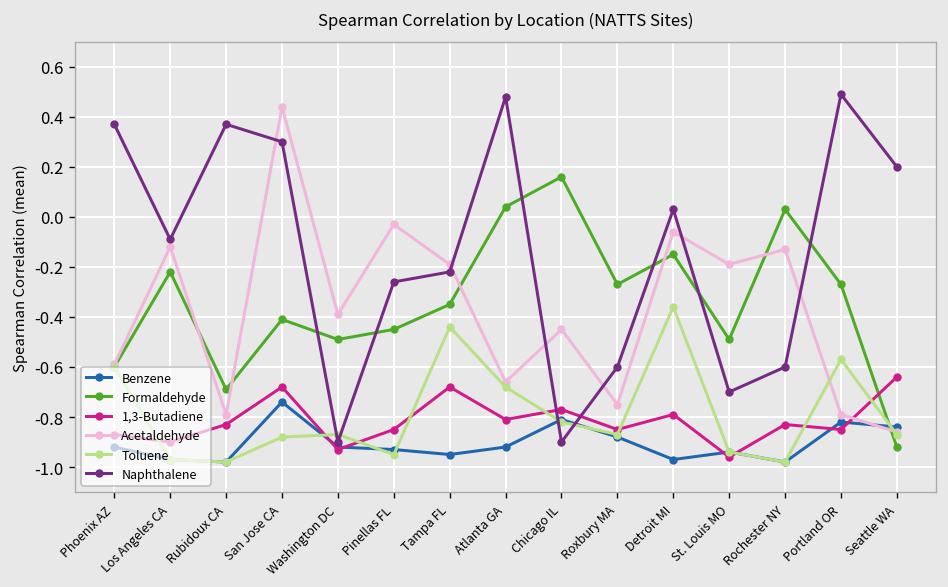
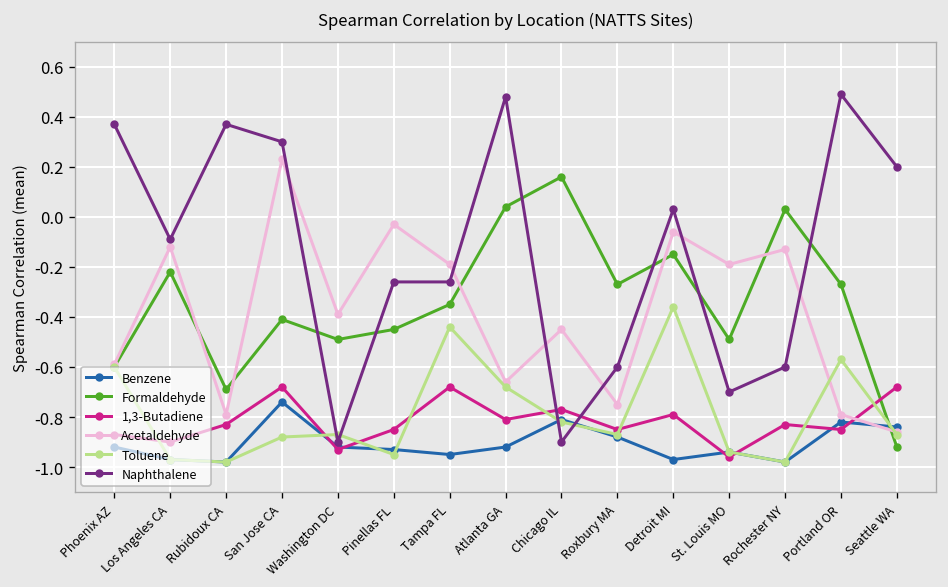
  {
    "Benzene": {
      "San Jose CA": -0.74,
      "Pinellas FL": -0.93,
      "Tampa FL": -0.95,
      "Atlanta GA": -0.92,
      "Detroit MI": -0.97,
      "Portland OR": -0.82,
      "Seattle WA": -0.84
    },
    "Formaldehyde": {
      "Los Angeles CA": -0.22,
      "Rubidoux CA": -0.69,
      "San Jose CA": -0.41,
      "Washington DC": -0.49,
      "Pinellas FL": -0.45,
      "Tampa FL": -0.35,
      "Atlanta GA": 0.04,
      "Chicago IL": 0.16,
      "Roxbury MA": -0.27,
      "Detroit MI": -0.15,
      "St. Louis MO": -0.49,
      "Rochester NY": 0.03,
      "Portland OR": -0.27,
      "Seattle WA": -0.92
    },
    "1,3-Butadiene": {
      "Rubidoux CA": -0.83,
      "San Jose CA": -0.68,
      "Pinellas FL": -0.85,
      "Tampa FL": -0.68,
      "Atlanta GA": -0.81,
      "Chicago IL": -0.77,
      "Roxbury MA": -0.85,
      "Detroit MI": -0.79,
      "St. Louis MO": -0.96,
      "Rochester NY": -0.83,
      "Portland OR": -0.85,
-     "Seattle WA": -0.64
+     "Seattle WA": -0.68
    },
    "Acetaldehyde": {
      "Los Angeles CA": -0.12,
      "Rubidoux CA": -0.79,
-     "San Jose CA": 0.44,
+     "San Jose CA": 0.23,
      "Washington DC": -0.39,
      "Pinellas FL": -0.03,
      "Tampa FL": -0.19,
      "Atlanta GA": -0.66,
      "Chicago IL": -0.45,
      "Roxbury MA": -0.75,
      "Detroit MI": -0.06,
      "St. Louis MO": -0.19,
      "Rochester NY": -0.13,
      "Portland OR": -0.79
    },
    "Toluene": {
      "San Jose CA": -0.88,
      "Washington DC": -0.87,
      "Pinellas FL": -0.95,
      "Tampa FL": -0.44,
      "Atlanta GA": -0.68,
      "Detroit MI": -0.36,
      "Portland OR": -0.57
    },
    "Naphthalene": {
      "Phoenix AZ": 0.37,
      "Los Angeles CA": -0.09,
      "Rubidoux CA": 0.37,
      "San Jose CA": 0.30,
      "Washington DC": -0.90,
      "Pinellas FL": -0.26,
-     "Tampa FL": -0.22,
+     "Tampa FL": -0.26,
      "Atlanta GA": 0.48,
      "Chicago IL": -0.90,
      "Roxbury MA": -0.60,
      "Detroit MI": 0.03,
      "St. Louis MO": -0.70,
      "Rochester NY": -0.60,
      "Portland OR": 0.49,
      "Seattle WA": 0.20
    }
  }
